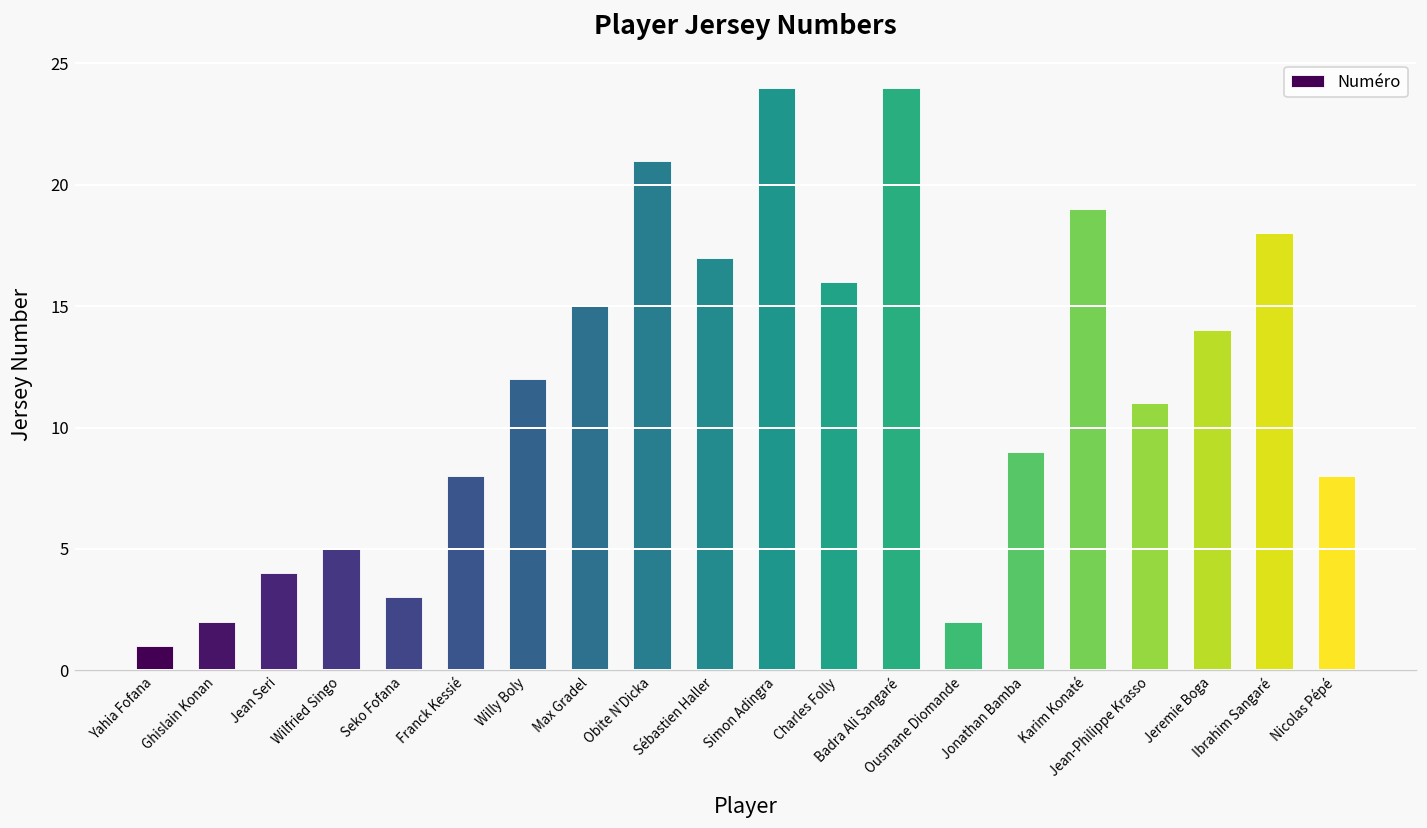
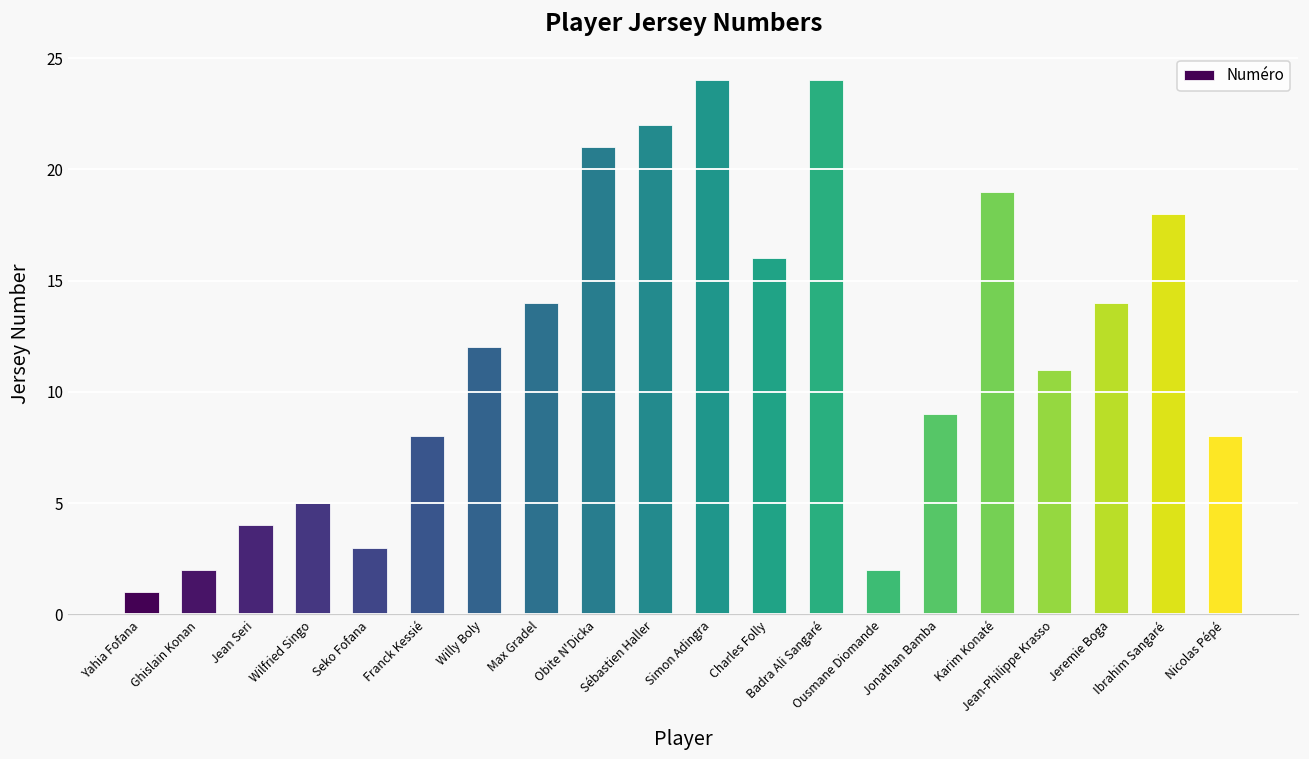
  {
    "Yahia Fofana": 1,
    "Ghislain Konan": 2,
    "Jean Seri": 4,
    "Wilfried Singo": 5,
    "Seko Fofana": 3,
    "Franck Kessié": 8,
    "Willy Boly": 12,
-   "Max Gradel": 15,
+   "Max Gradel": 14,
    "Obite N'Dicka": 21,
-   "Sébastien Haller": 17,
+   "Sébastien Haller": 22,
    "Simon Adingra": 24,
    "Charles Folly": 16,
    "Badra Ali Sangaré": 24,
    "Ousmane Diomande": 2,
    "Jonathan Bamba": 9,
    "Karim Konaté": 19,
    "Jean-Philippe Krasso": 11,
    "Jeremie Boga": 14,
    "Ibrahim Sangaré": 18,
    "Nicolas Pépé": 8
  }
